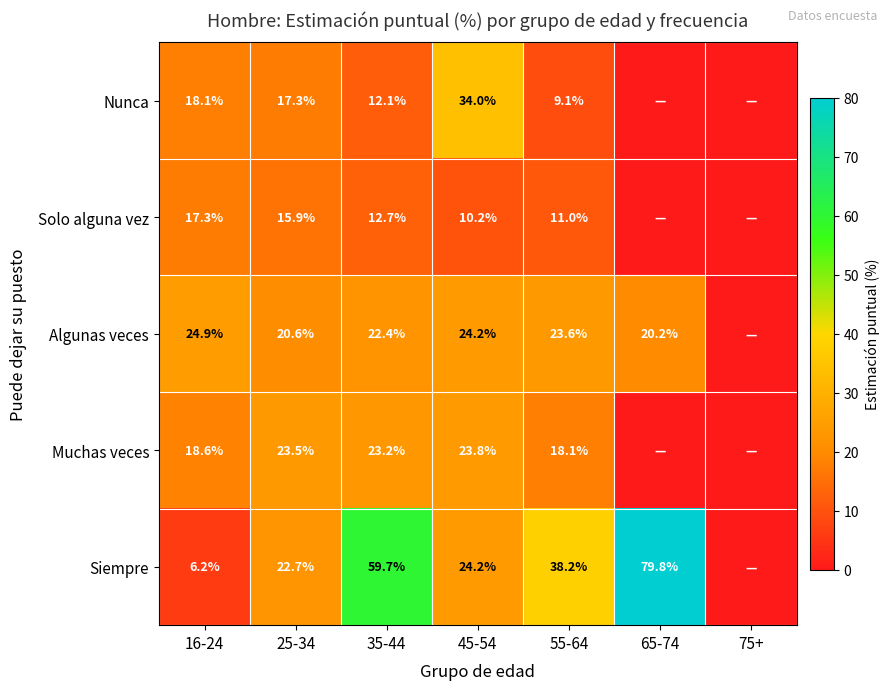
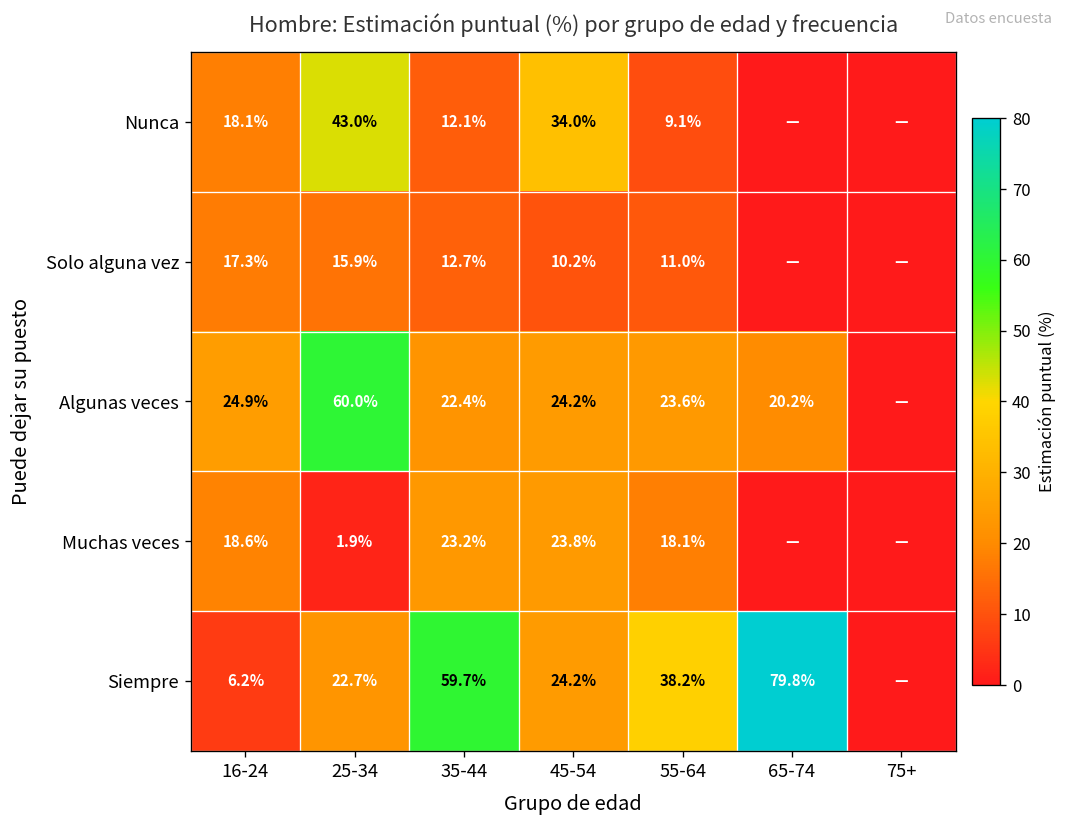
  {
    "Nunca": {
      "16-24": "18.1%",
-     "25-34": "17.3%",
+     "25-34": "43.0%",
      "35-44": "12.1%",
      "45-54": "34.0%",
      "55-64": "9.1%"
    },
    "Solo alguna vez": {
      "16-24": "17.3%",
      "25-34": "15.9%",
      "35-44": "12.7%",
      "45-54": "10.2%",
      "55-64": "11.0%"
    },
    "Algunas veces": {
      "16-24": "24.9%",
-     "25-34": "20.6%",
+     "25-34": "60.0%",
      "35-44": "22.4%",
      "45-54": "24.2%",
      "55-64": "23.6%",
      "65-74": "20.2%"
    },
    "Muchas veces": {
      "16-24": "18.6%",
-     "25-34": "23.5%",
+     "25-34": "1.9%",
      "35-44": "23.2%",
      "45-54": "23.8%",
      "55-64": "18.1%"
    },
    "Siempre": {
      "16-24": "6.2%",
      "25-34": "22.7%",
      "35-44": "59.7%",
      "45-54": "24.2%",
      "55-64": "38.2%",
      "65-74": "79.8%"
    }
  }
